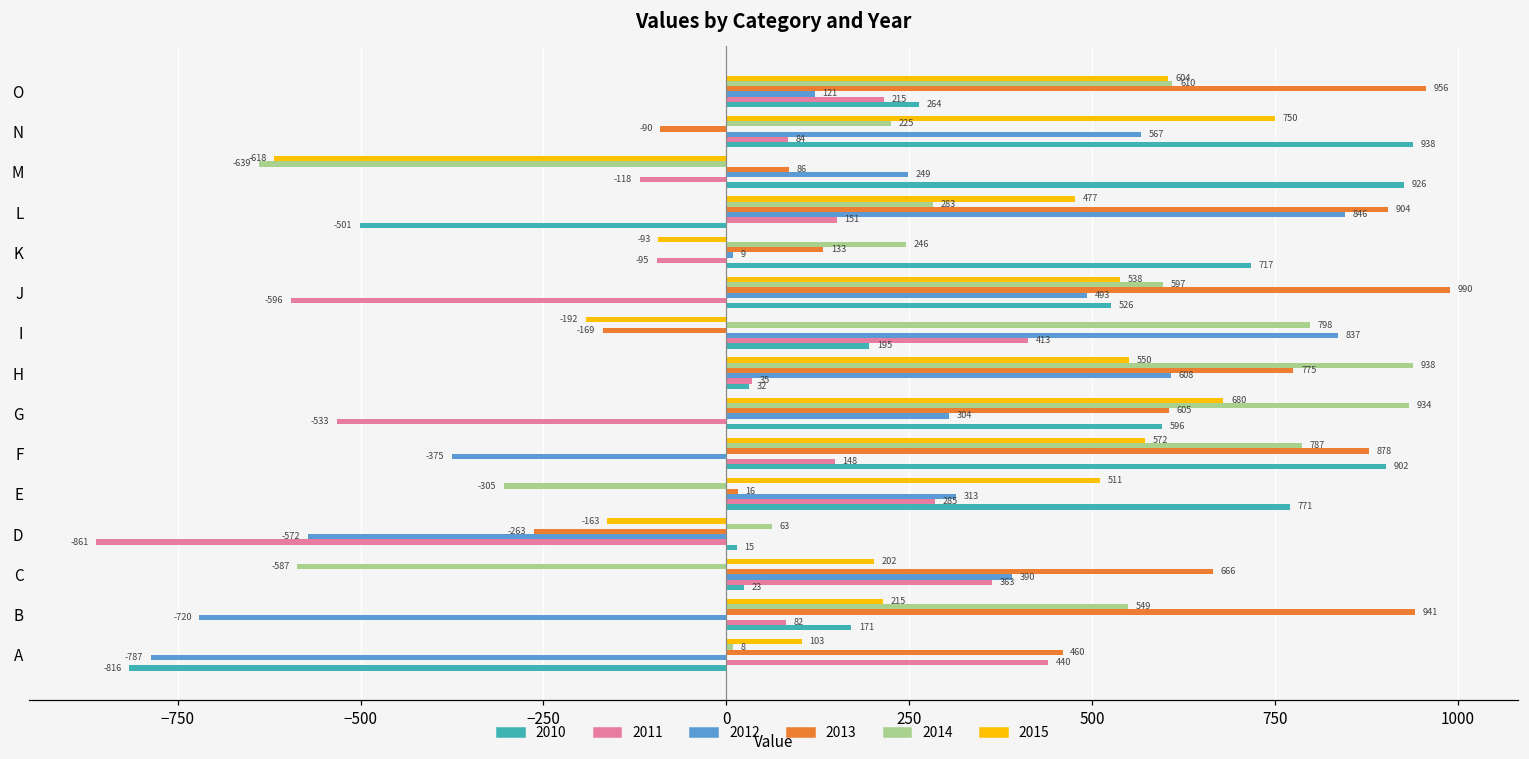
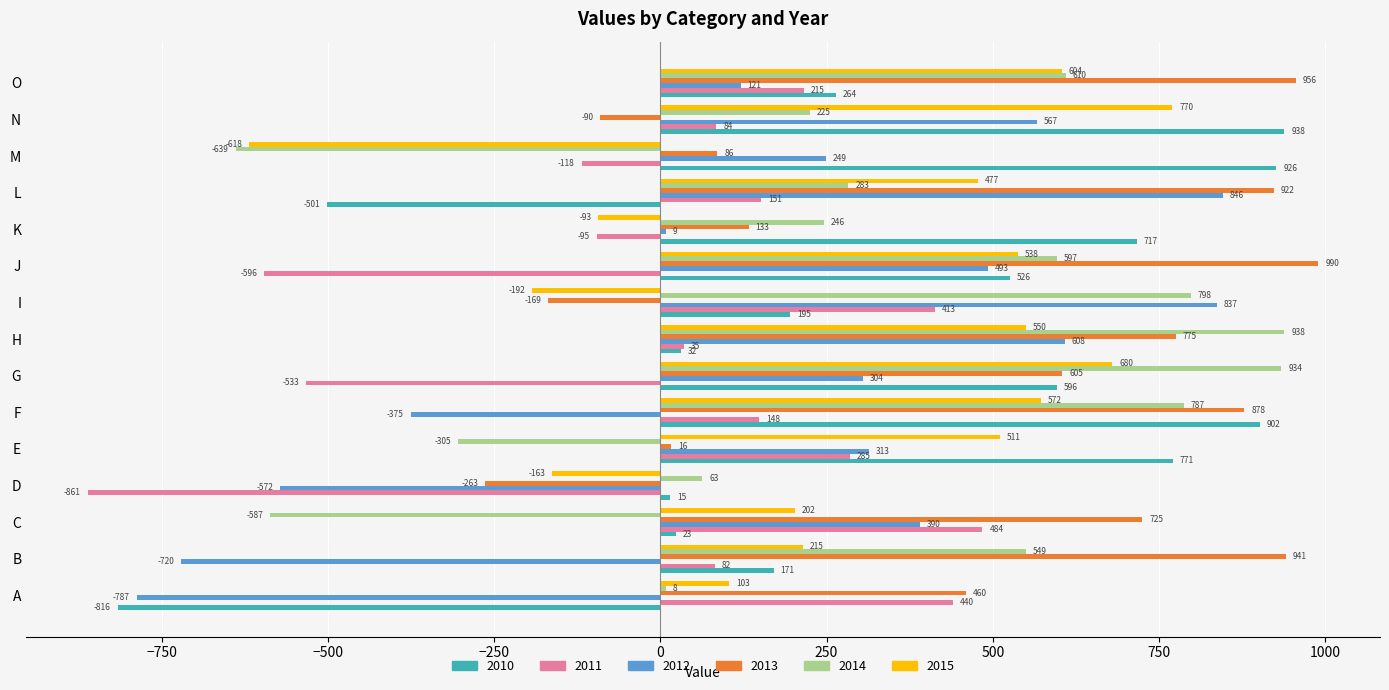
  {
    "2011": {
      "O": 215,
      "N": 84,
      "M": -118,
      "L": 151,
      "K": -95,
      "J": -596,
      "I": 413,
      "G": -533,
      "F": 148,
      "E": 285,
      "D": -861,
-     "C": 363,
+     "C": 484,
      "B": 82,
      "A": 440
    },
    "2013": {
      "O": 956,
      "N": -90,
      "M": 86,
-     "L": 904,
+     "L": 922,
      "K": 133,
      "J": 990,
      "I": -169,
      "H": 775,
      "G": 605,
      "F": 878,
      "E": 16,
      "D": -263,
-     "C": 666,
+     "C": 725,
      "B": 941,
      "A": 460
    },
    "2014": {
      "N": 225,
      "M": -639,
      "L": 283,
      "K": 246,
      "J": 597,
      "I": 798,
      "H": 938,
      "G": 934,
      "F": 787,
      "E": -305,
      "D": 63,
      "C": -587,
      "B": 549,
      "A": 8
    },
    "2015": {
-     "N": 750,
+     "N": 770,
      "M": -618,
      "L": 477,
      "K": -93,
      "J": 538,
      "I": -192,
      "H": 550,
      "G": 680,
      "F": 572,
      "E": 511,
      "D": -163,
      "C": 202,
      "B": 215,
      "A": 103
    }
  }
